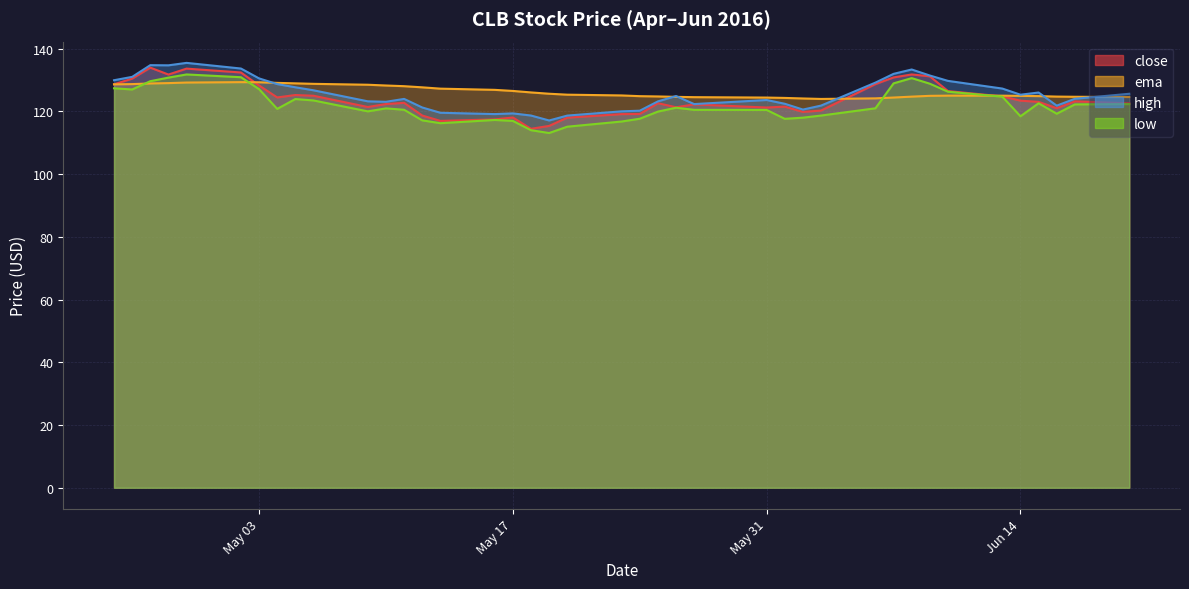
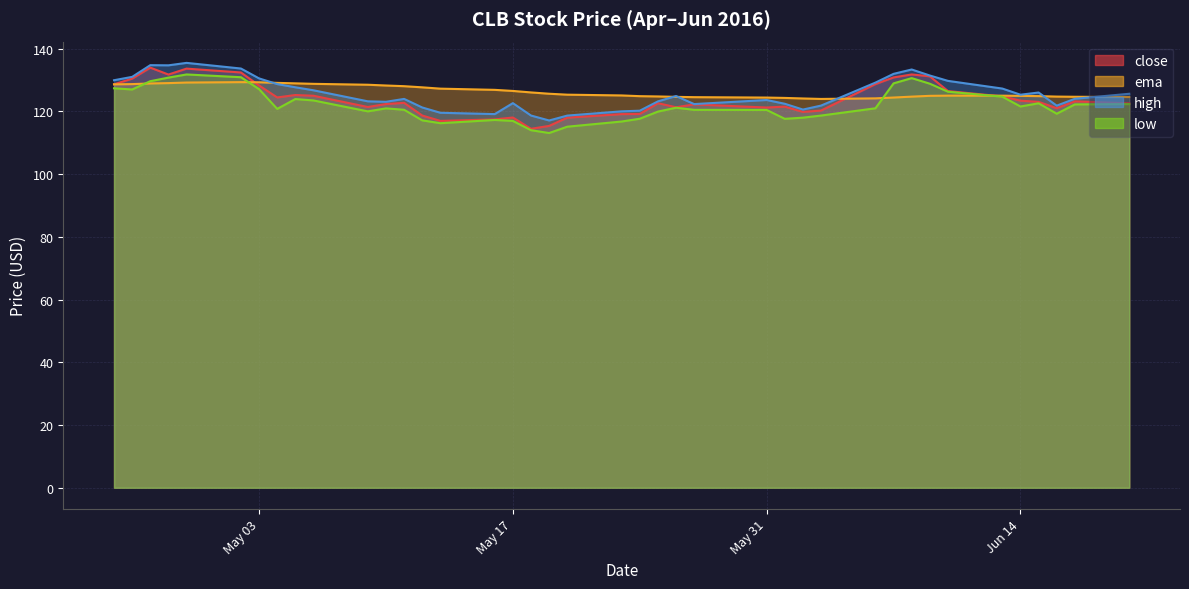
  {
    "high": {
      "May 03": 131,
-     "May 17": 119
+     "May 17": 123
    },
    "low": {
      "May 03": 127,
      "May 17": 117,
-     "Jun 14": 118
+     "Jun 14": 122
    }
  }
